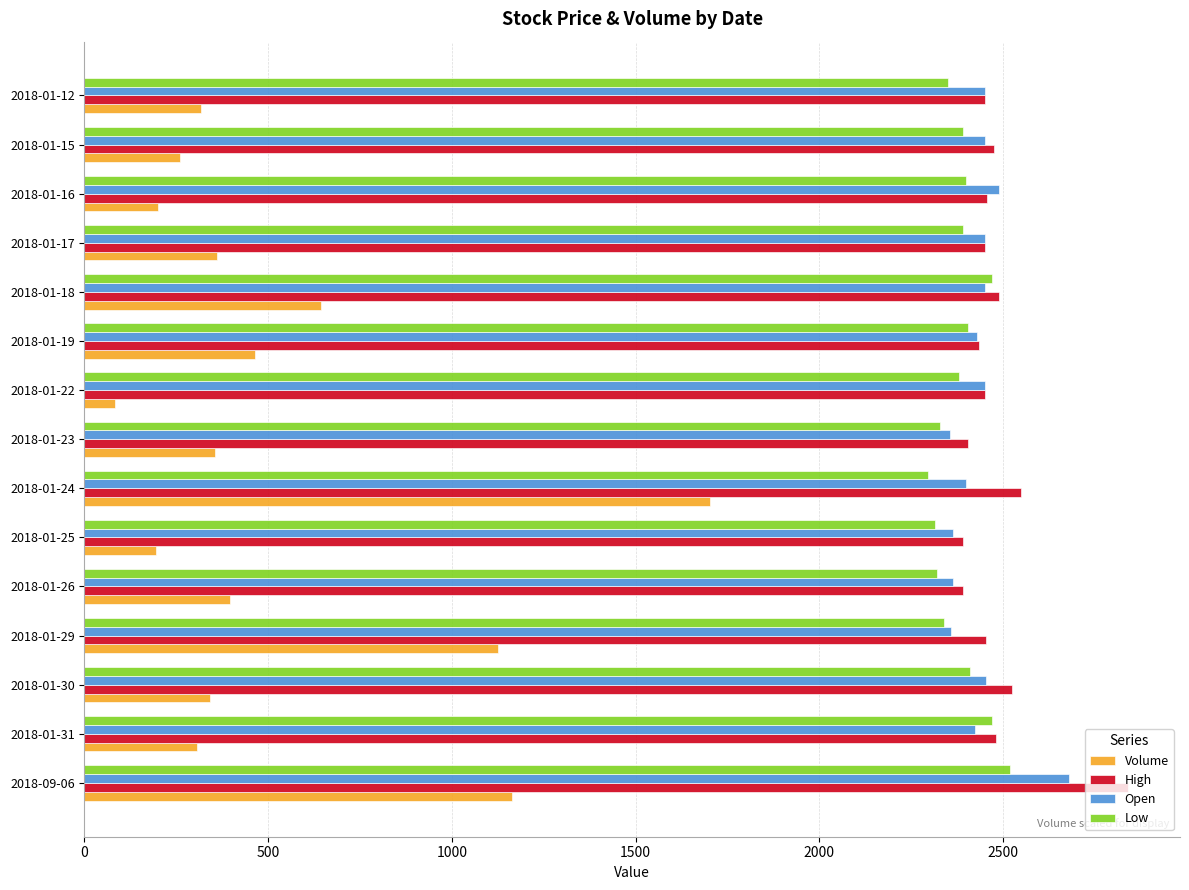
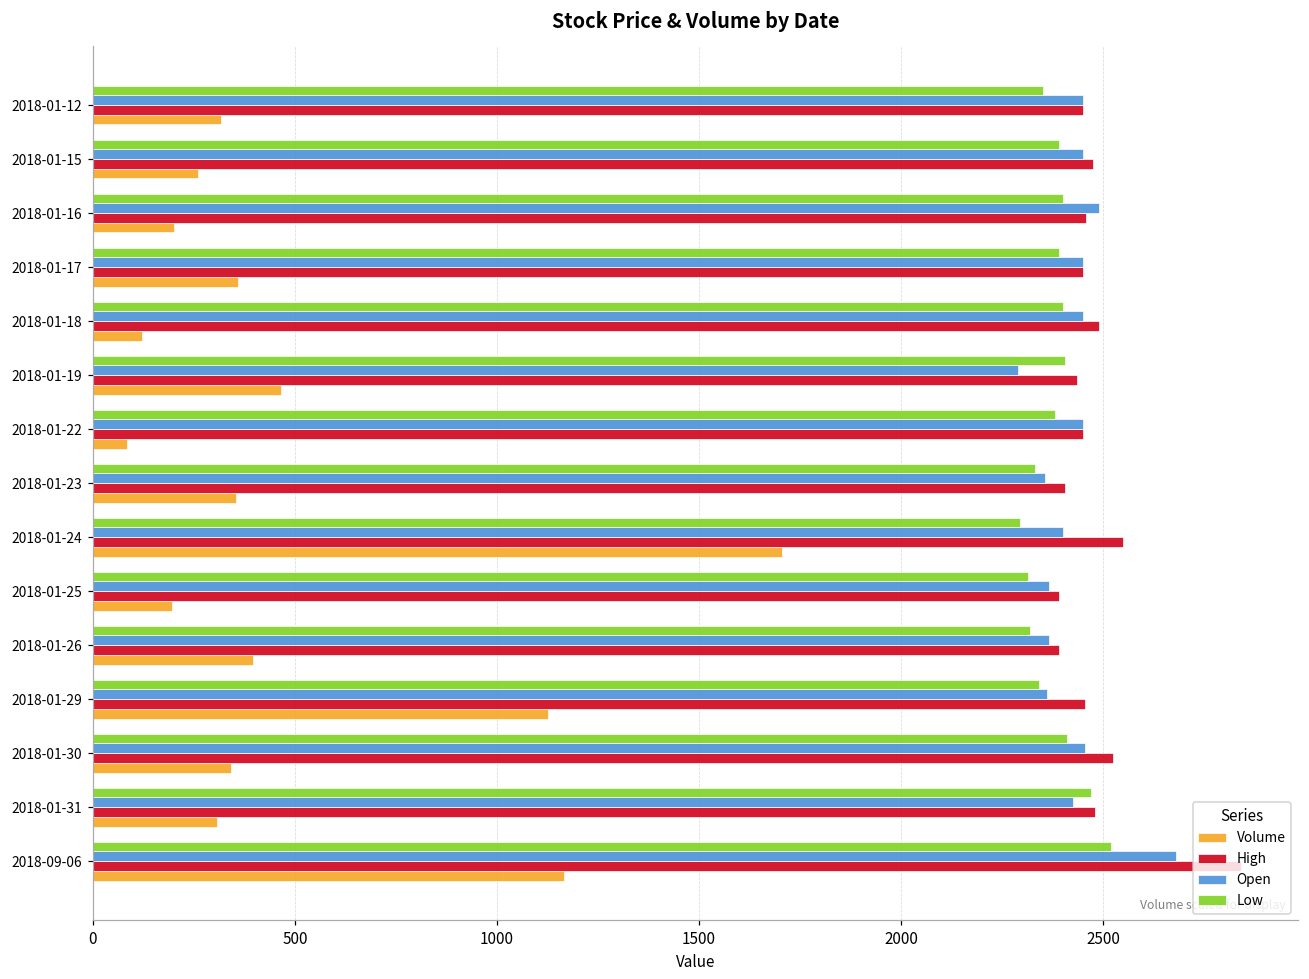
  {
    "Volume": {
      "2018-01-12": 320,
      "2018-01-15": 260,
      "2018-01-16": 200,
      "2018-01-17": 360,
-     "2018-01-18": 640,
+     "2018-01-18": 120,
      "2018-01-19": 460,
      "2018-01-22": 80,
      "2018-01-23": 350,
      "2018-01-24": 1700,
      "2018-01-25": 200,
      "2018-01-26": 400,
      "2018-01-29": 1130,
      "2018-01-30": 340,
      "2018-01-31": 310,
      "2018-09-06": 1160
    },
    "High": {
      "2018-01-12": 2450,
      "2018-01-15": 2480,
      "2018-01-16": 2460,
      "2018-01-17": 2450,
      "2018-01-18": 2490,
      "2018-01-19": 2440,
      "2018-01-22": 2450,
      "2018-01-23": 2410,
      "2018-01-24": 2550,
      "2018-01-25": 2390,
      "2018-01-26": 2390,
      "2018-01-29": 2460,
      "2018-01-30": 2530,
      "2018-01-31": 2480
    },
    "Open": {
      "2018-01-12": 2450,
      "2018-01-15": 2450,
      "2018-01-16": 2490,
      "2018-01-17": 2450,
      "2018-01-18": 2450,
-     "2018-01-19": 2430,
+     "2018-01-19": 2290,
      "2018-01-22": 2450,
      "2018-01-23": 2360,
      "2018-01-24": 2400,
      "2018-01-25": 2370,
      "2018-01-26": 2370,
      "2018-01-29": 2360,
      "2018-01-30": 2460,
      "2018-01-31": 2430,
      "2018-09-06": 2680
    },
    "Low": {
      "2018-01-12": 2350,
      "2018-01-15": 2390,
      "2018-01-16": 2400,
      "2018-01-17": 2390,
-     "2018-01-18": 2470,
+     "2018-01-18": 2400,
      "2018-01-19": 2410,
      "2018-01-22": 2380,
      "2018-01-23": 2330,
      "2018-01-24": 2300,
      "2018-01-25": 2320,
      "2018-01-26": 2320,
      "2018-01-29": 2340,
      "2018-01-30": 2410,
      "2018-01-31": 2470,
      "2018-09-06": 2520
    }
  }
